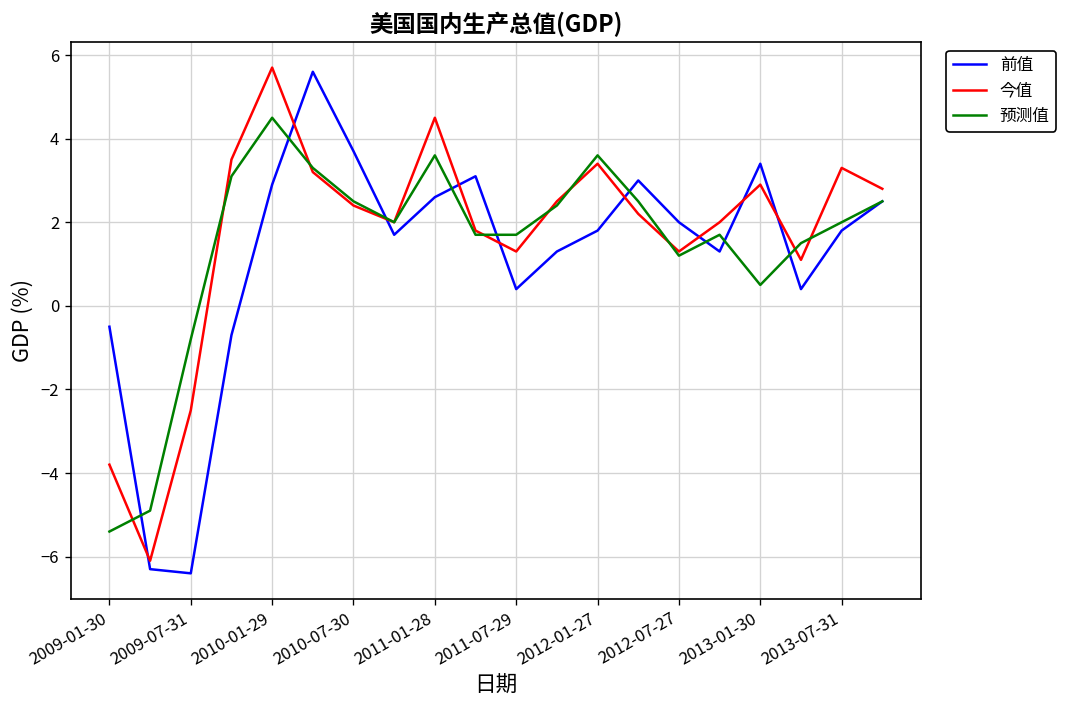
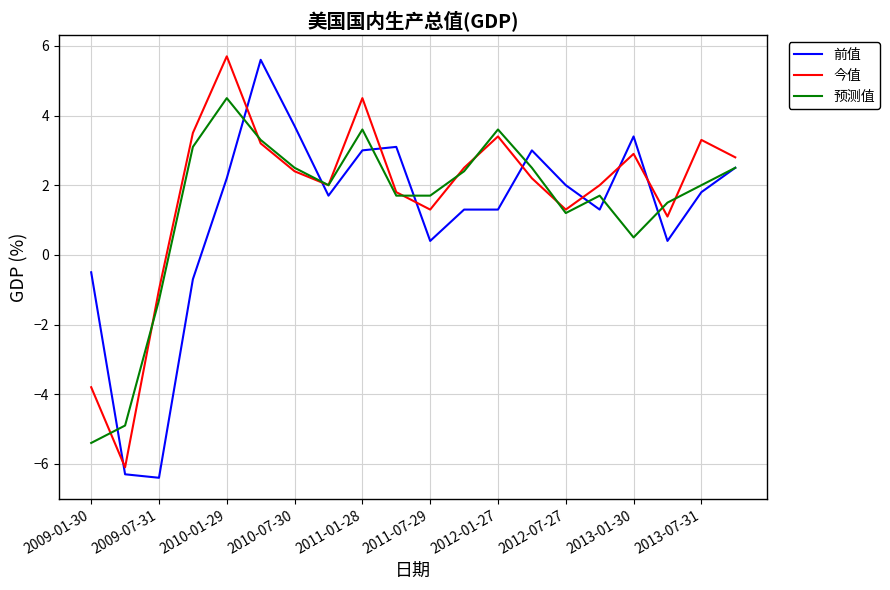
  {
    "前值": {
      "2009-01-30": -0.5,
      "2009-07-31": -6.4,
-     "2010-01-29": 2.9,
+     "2010-01-29": 2.2,
      "2010-07-30": 3.7,
-     "2011-01-28": 2.6,
+     "2011-01-28": 3.0,
      "2011-07-29": 0.4,
-     "2012-01-27": 1.8,
+     "2012-01-27": 1.3,
      "2012-07-27": 2.0,
      "2013-01-30": 3.4,
      "2013-07-31": 1.8
    },
    "今值": {
      "2009-01-30": -3.8,
-     "2009-07-31": -2.5,
+     "2009-07-31": -1.0,
      "2010-01-29": 5.7,
      "2010-07-30": 2.4,
      "2011-01-28": 4.5,
      "2011-07-29": 1.3,
      "2012-01-27": 3.4,
      "2012-07-27": 1.3,
      "2013-01-30": 2.9,
      "2013-07-31": 3.3
    },
    "预测值": {
      "2009-01-30": -5.4,
-     "2009-07-31": -0.8,
+     "2009-07-31": -1.3,
      "2010-01-29": 4.5,
      "2010-07-30": 2.5,
      "2011-01-28": 3.6,
      "2011-07-29": 1.7,
      "2012-01-27": 3.6,
      "2012-07-27": 1.2,
      "2013-01-30": 0.5,
      "2013-07-31": 2.0
    }
  }
